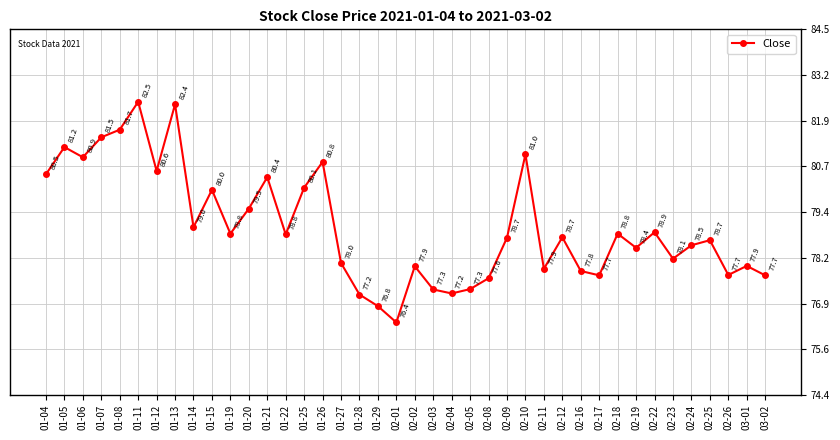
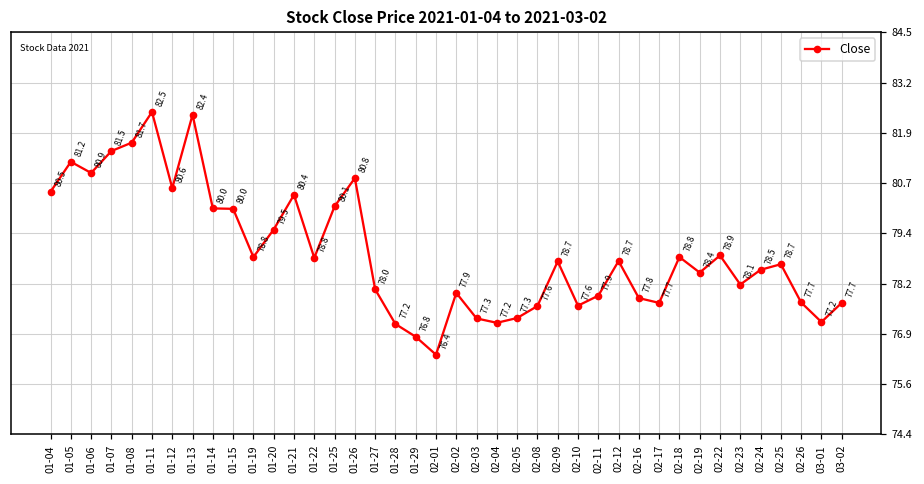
  {
    "01-04": 80.5,
    "01-05": 81.2,
    "01-06": 80.9,
    "01-07": 81.5,
    "01-08": 81.7,
    "01-11": 82.5,
    "01-12": 80.6,
    "01-13": 82.4,
-   "01-14": 79.0,
+   "01-14": 80.0,
    "01-15": 80.0,
    "01-19": 78.8,
    "01-20": 79.5,
    "01-21": 80.4,
    "01-22": 78.8,
    "01-25": 80.1,
    "01-26": 80.8,
    "01-27": 78.0,
    "01-28": 77.2,
    "01-29": 76.8,
    "02-01": 76.4,
    "02-02": 77.9,
    "02-03": 77.3,
    "02-04": 77.2,
    "02-05": 77.3,
    "02-08": 77.6,
    "02-09": 78.7,
-   "02-10": 81.0,
+   "02-10": 77.6,
    "02-11": 77.9,
    "02-12": 78.7,
    "02-16": 77.8,
    "02-17": 77.7,
    "02-18": 78.8,
    "02-19": 78.4,
    "02-22": 78.9,
    "02-23": 78.1,
    "02-24": 78.5,
    "02-25": 78.7,
    "02-26": 77.7,
-   "03-01": 77.9,
+   "03-01": 77.2,
    "03-02": 77.7
  }
